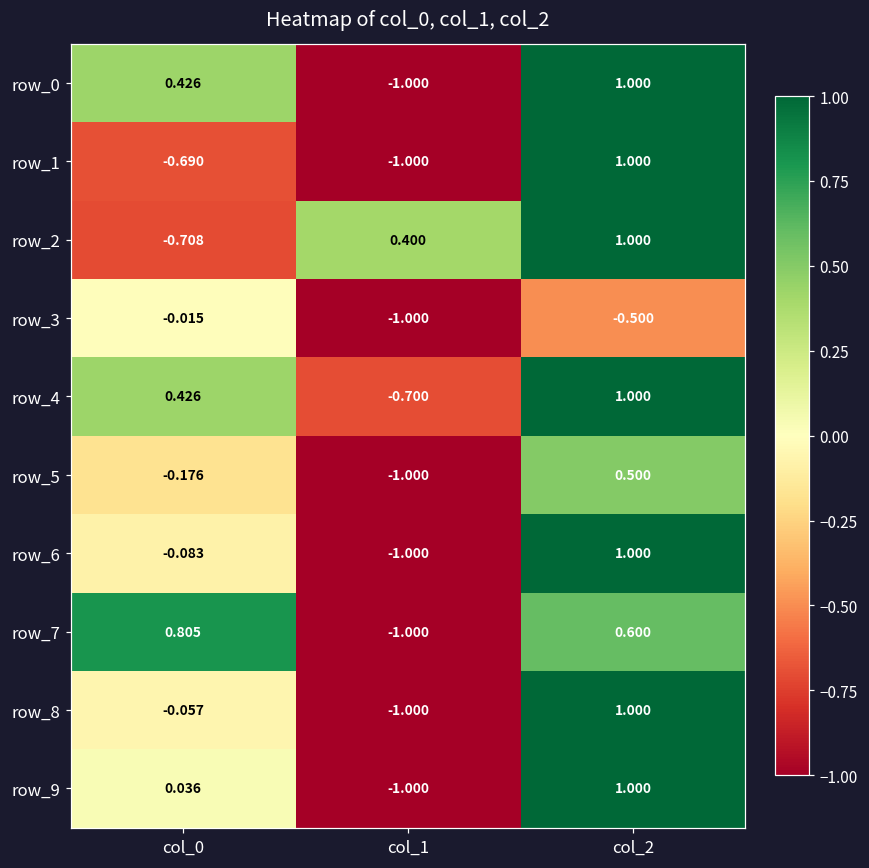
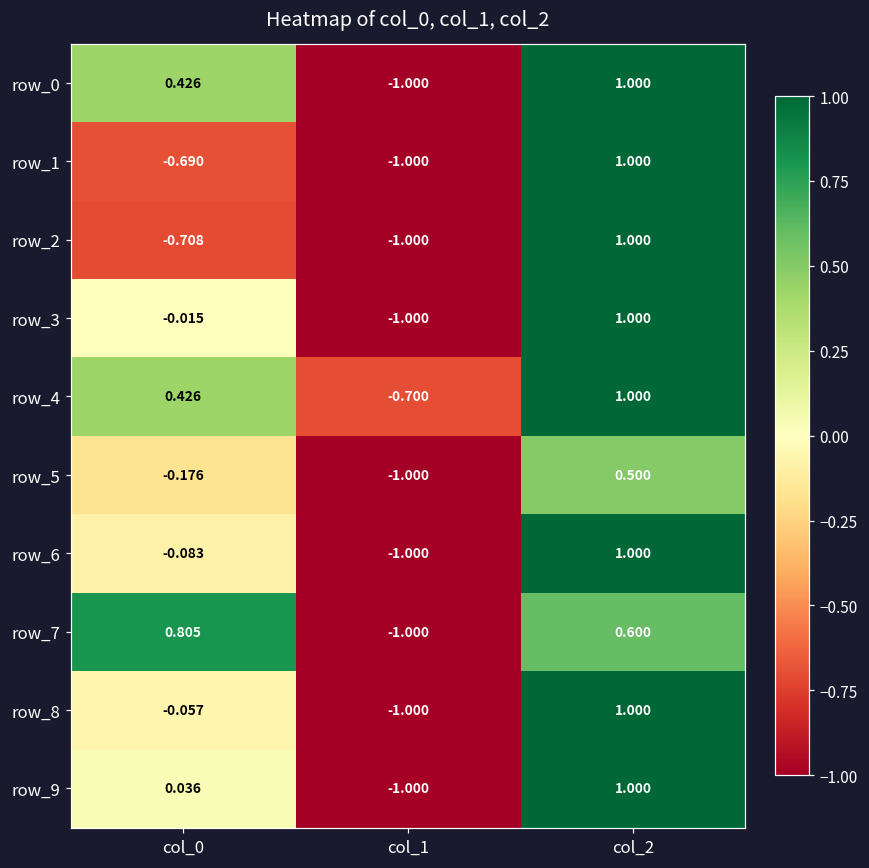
  {
    "row_0": {
      "col_0": 0.426,
      "col_1": -1.000,
      "col_2": 1.000
    },
    "row_1": {
      "col_0": -0.690,
      "col_1": -1.000,
      "col_2": 1.000
    },
    "row_2": {
      "col_0": -0.708,
-     "col_1": 0.400,
+     "col_1": -1.000,
      "col_2": 1.000
    },
    "row_3": {
      "col_0": -0.015,
      "col_1": -1.000,
-     "col_2": -0.500
+     "col_2": 1.000
    },
    "row_4": {
      "col_0": 0.426,
      "col_1": -0.700,
      "col_2": 1.000
    },
    "row_5": {
      "col_0": -0.176,
      "col_1": -1.000,
      "col_2": 0.500
    },
    "row_6": {
      "col_0": -0.083,
      "col_1": -1.000,
      "col_2": 1.000
    },
    "row_7": {
      "col_0": 0.805,
      "col_1": -1.000,
      "col_2": 0.600
    },
    "row_8": {
      "col_0": -0.057,
      "col_1": -1.000,
      "col_2": 1.000
    },
    "row_9": {
      "col_0": 0.036,
      "col_1": -1.000,
      "col_2": 1.000
    }
  }
